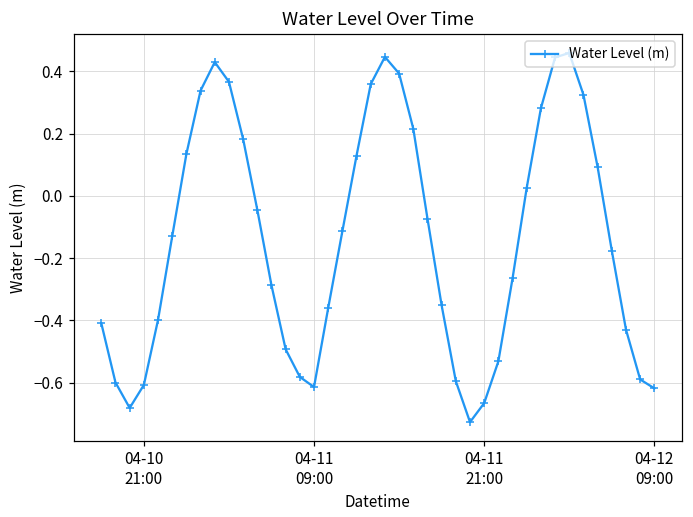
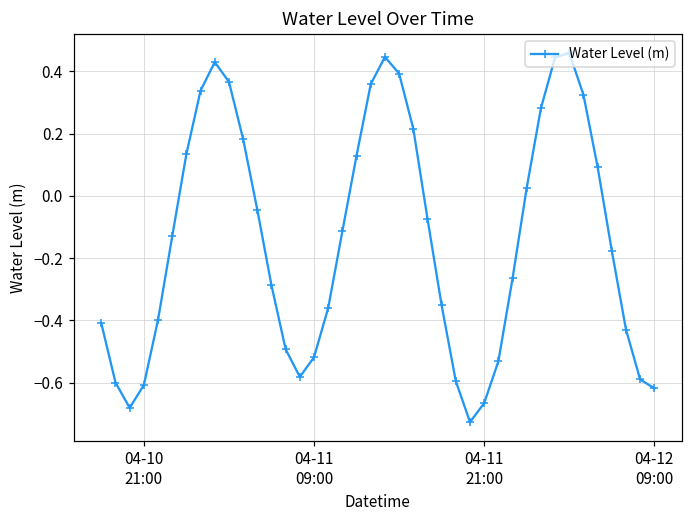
  {
    "04-10 21:00": -0.61,
-   "04-11 09:00": -0.61,
+   "04-11 09:00": -0.52,
    "04-11 21:00": -0.67,
    "04-12 09:00": -0.62
  }
